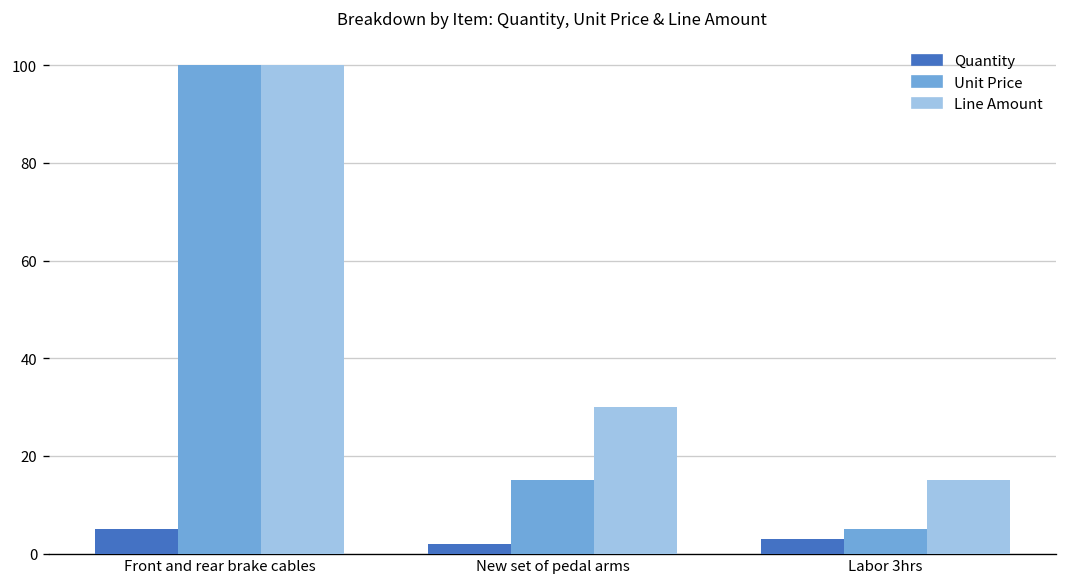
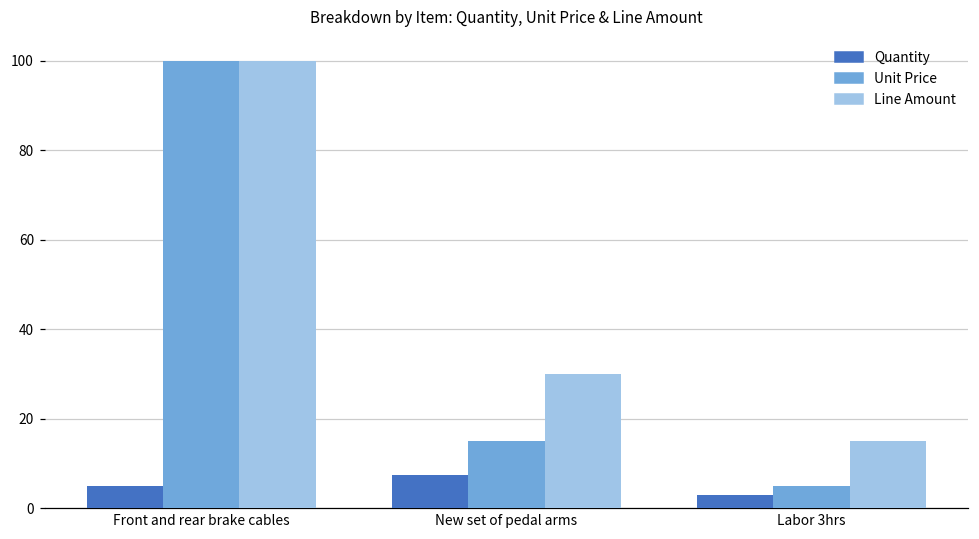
  {
    "Quantity": {
      "Front and rear brake cables": 5,
-     "New set of pedal arms": 2,
+     "New set of pedal arms": 7,
      "Labor 3hrs": 3
    }
  }
